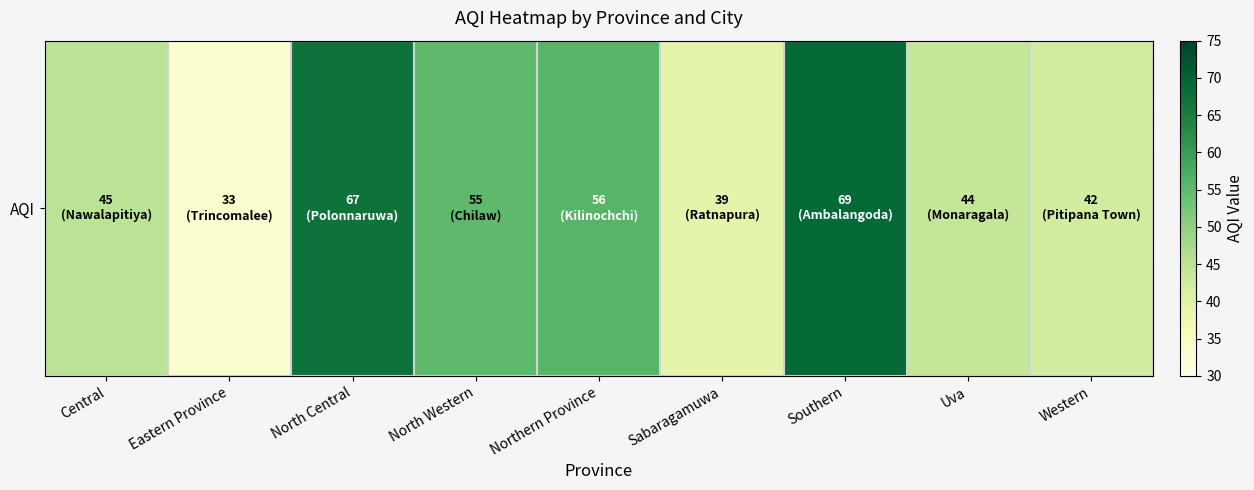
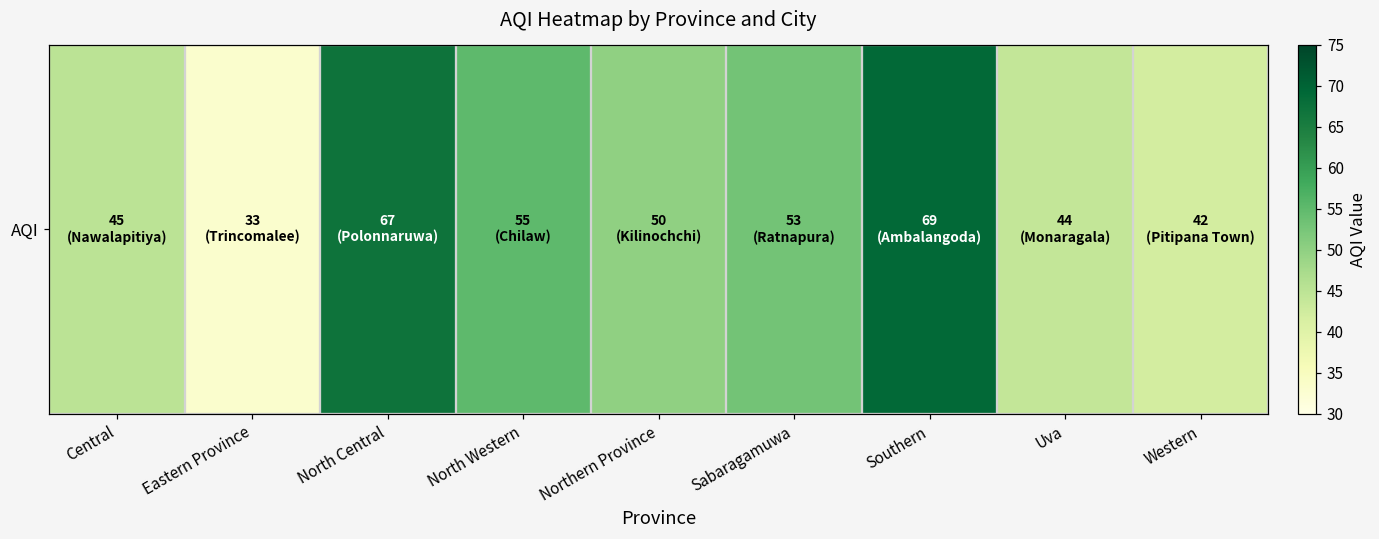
  {
    "AQI": {
      "Central": 45,
      "Eastern Province": 33,
      "North Central": 67,
      "North Western": 55,
-     "Northern Province": 56,
-     "Sabaragamuwa": 39,
+     "Northern Province": 50,
+     "Sabaragamuwa": 53,
      "Southern": 69,
      "Uva": 44,
      "Western": 42
    }
  }
